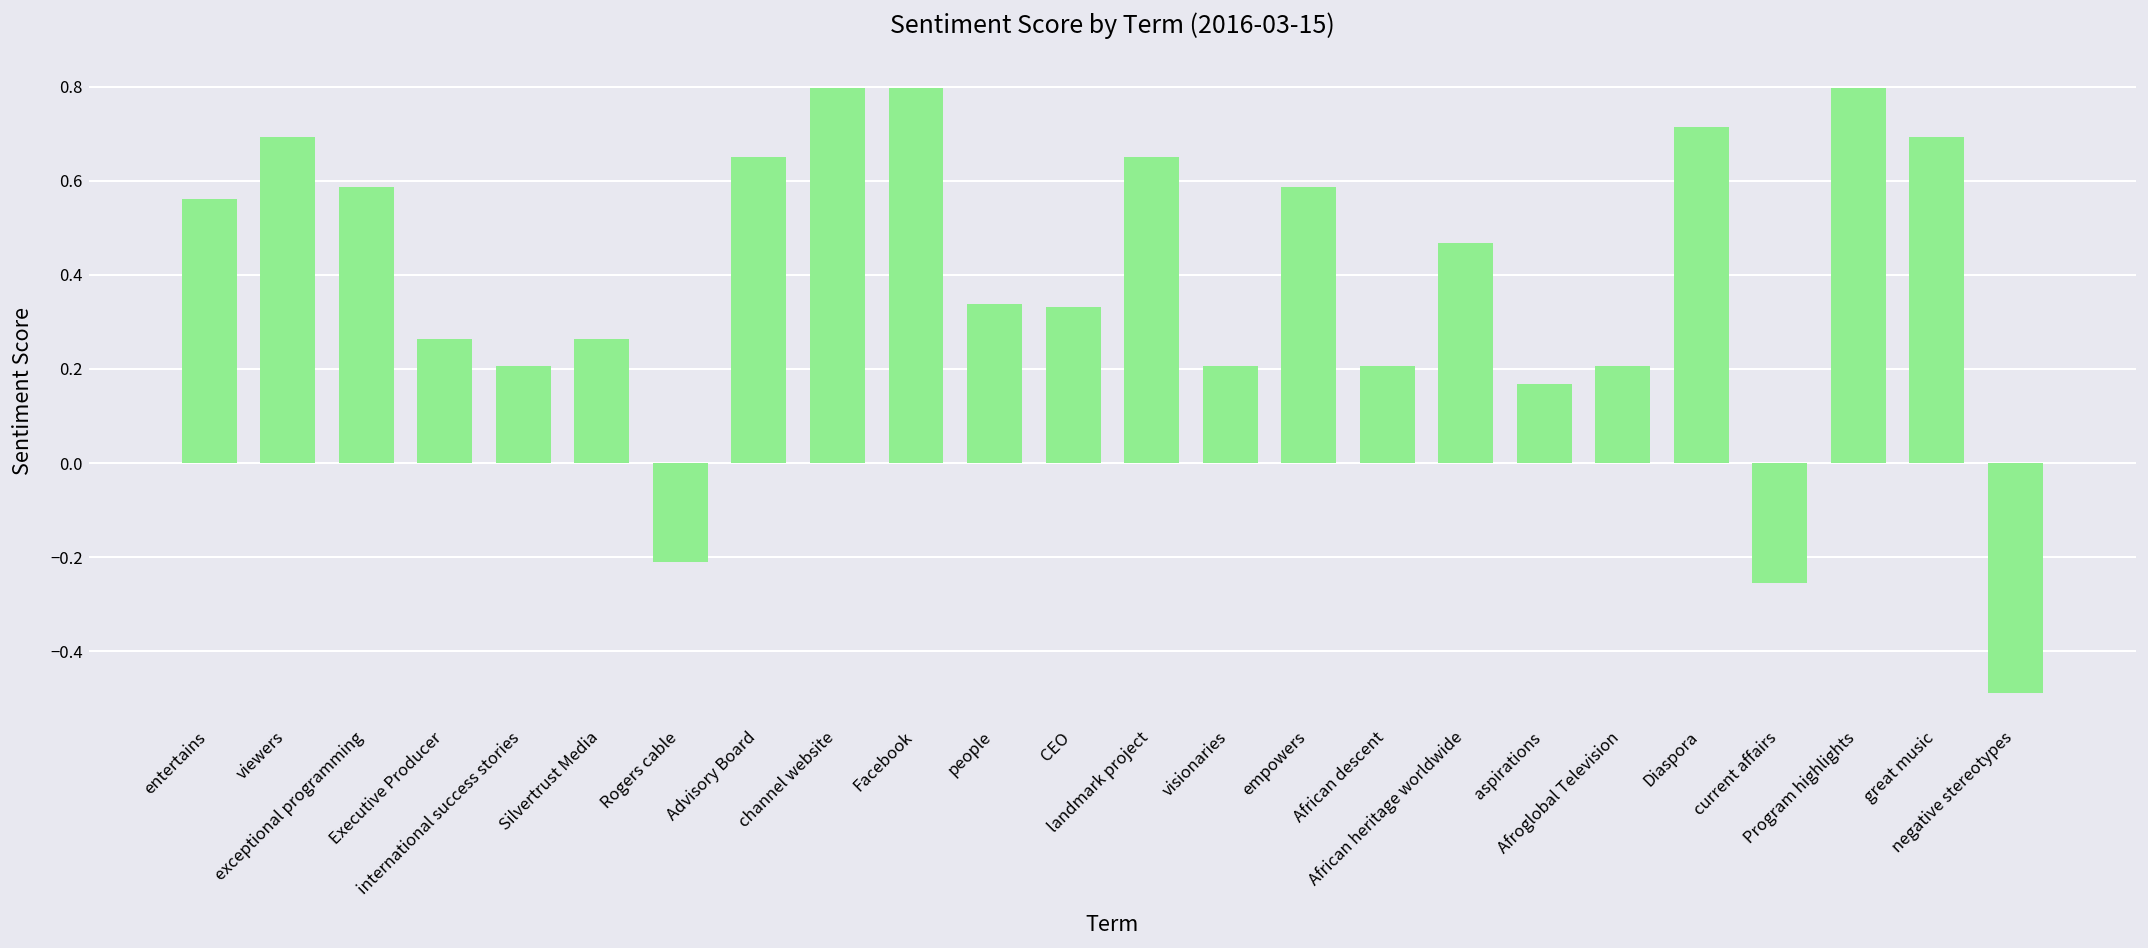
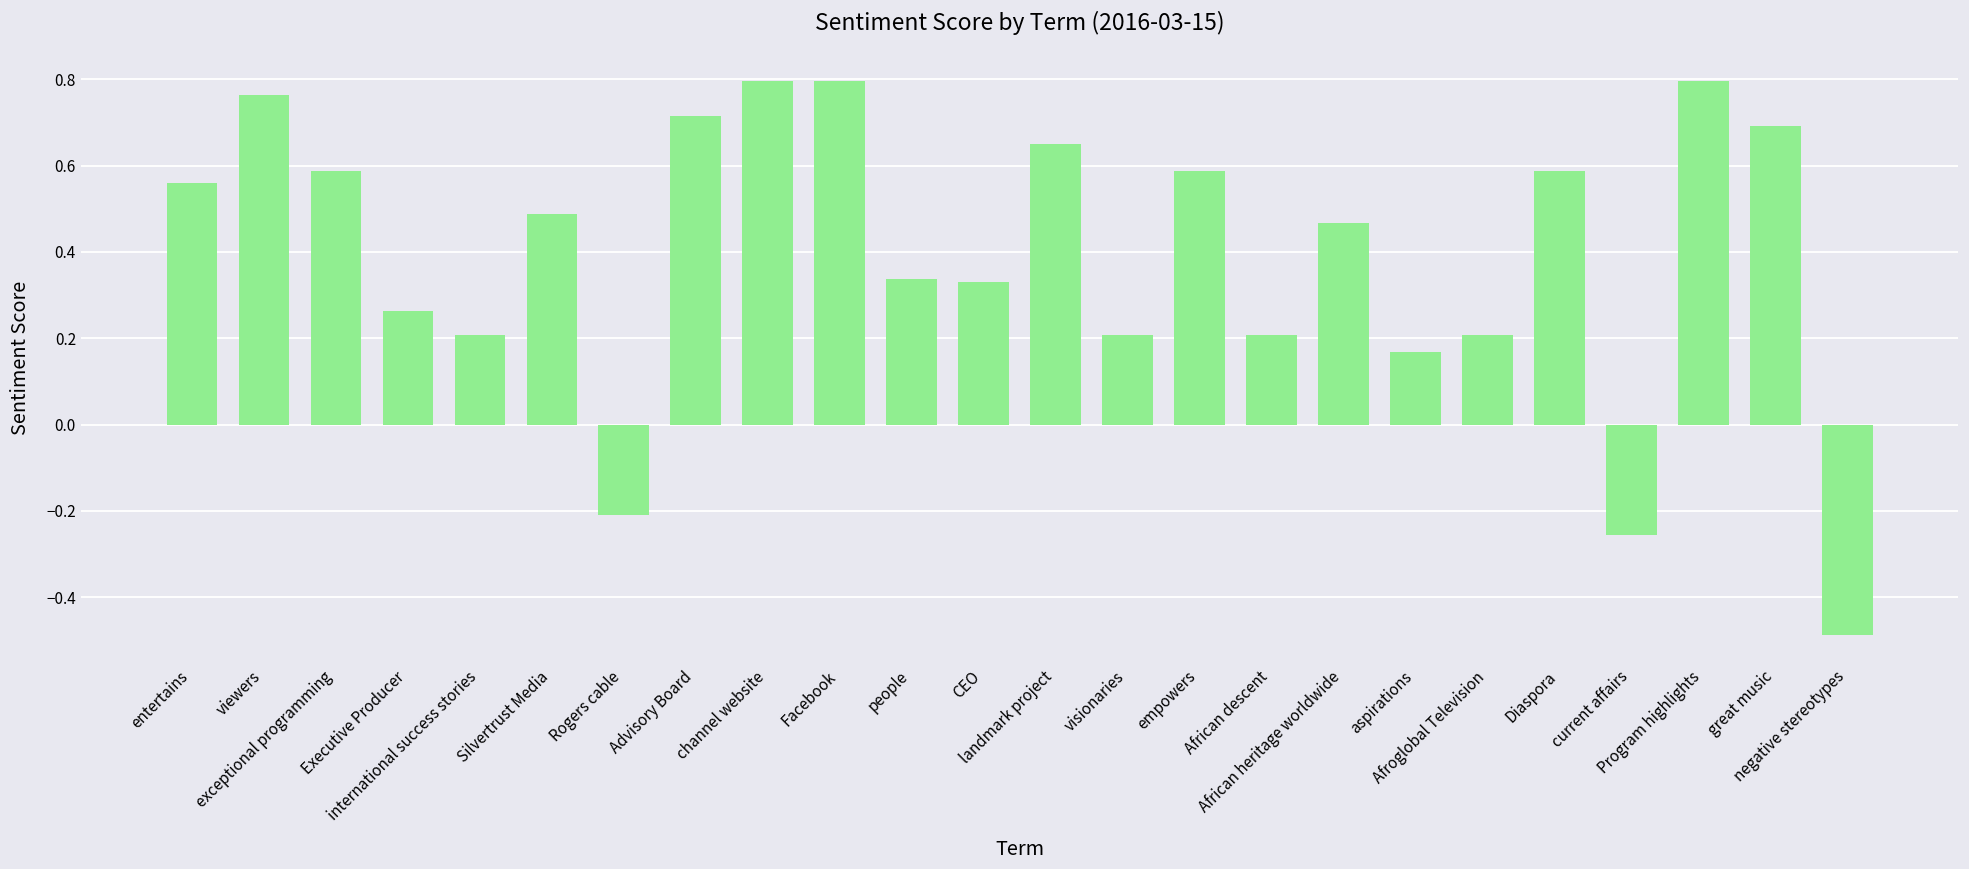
  {
    "entertains": 0.56,
-   "viewers": 0.69,
+   "viewers": 0.76,
    "exceptional programming": 0.59,
    "Executive Producer": 0.26,
    "international success stories": 0.21,
-   "Silvertrust Media": 0.26,
+   "Silvertrust Media": 0.49,
    "Rogers cable": -0.21,
-   "Advisory Board": 0.65,
+   "Advisory Board": 0.72,
    "channel website": 0.80,
    "Facebook": 0.80,
    "people": 0.34,
    "CEO": 0.33,
    "landmark project": 0.65,
    "visionaries": 0.21,
    "empowers": 0.59,
    "African descent": 0.21,
    "African heritage worldwide": 0.47,
    "aspirations": 0.17,
    "Afroglobal Television": 0.21,
-   "Diaspora": 0.71,
+   "Diaspora": 0.59,
    "current affairs": -0.26,
    "Program highlights": 0.80,
    "great music": 0.69,
    "negative stereotypes": -0.49
  }
